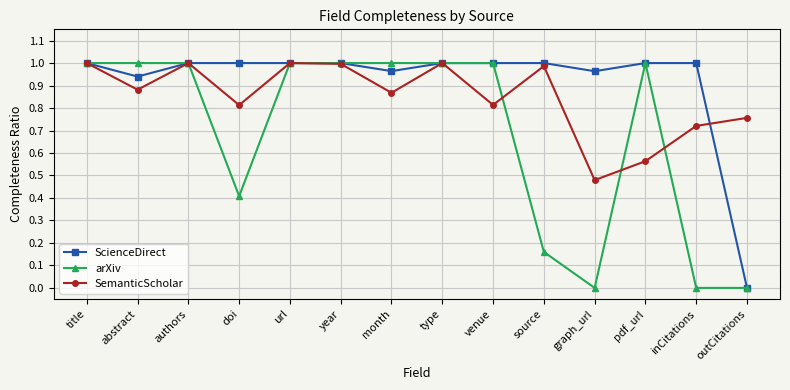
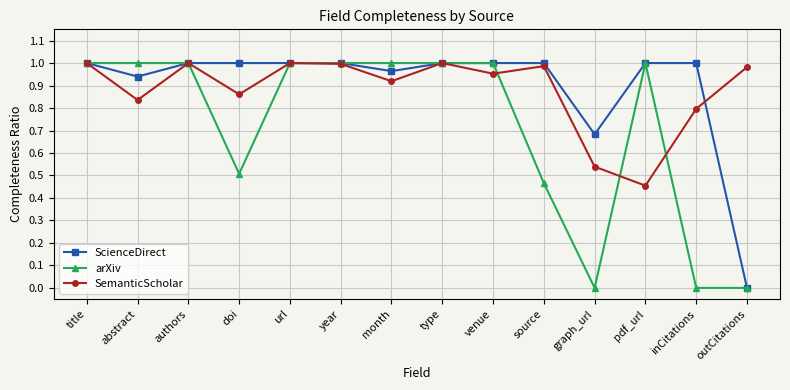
  {
    "ScienceDirect": {
      "abstract": 0.94,
      "doi": 1.00,
      "month": 0.96,
      "source": 1.00,
-     "graph_url": 0.96,
+     "graph_url": 0.68,
      "inCitations": 1.00
    },
    "arXiv": {
      "abstract": 1.00,
-     "doi": 0.41,
+     "doi": 0.51,
      "month": 1.00,
-     "source": 0.16,
+     "source": 0.47,
      "graph_url": 0.00,
      "inCitations": 0.00
    },
    "SemanticScholar": {
-     "abstract": 0.88,
-     "doi": 0.81,
-     "month": 0.87,
-     "venue": 0.81,
+     "abstract": 0.84,
+     "doi": 0.86,
+     "month": 0.92,
+     "venue": 0.95,
      "source": 0.99,
-     "graph_url": 0.48,
-     "pdf_url": 0.56,
-     "inCitations": 0.72,
-     "outCitations": 0.76
+     "graph_url": 0.54,
+     "pdf_url": 0.45,
+     "inCitations": 0.80,
+     "outCitations": 0.98
    }
  }
